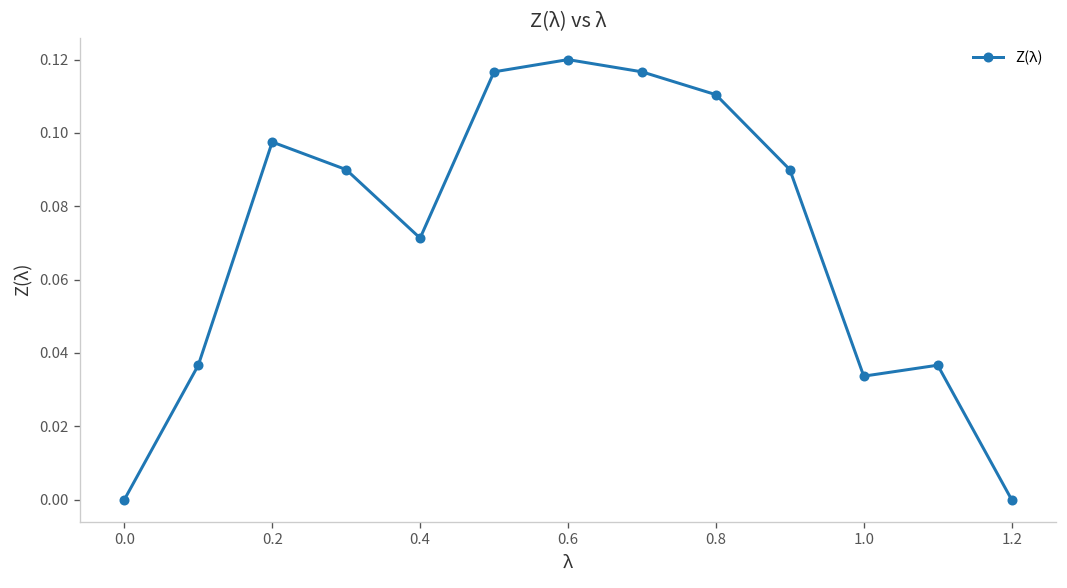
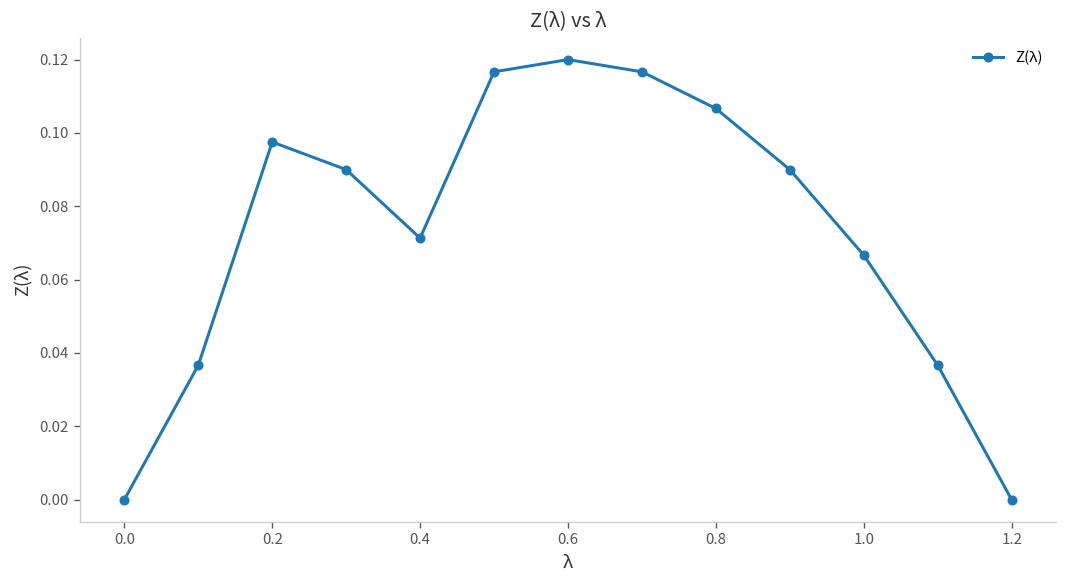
  {
    "0.0": 0.000,
    "0.2": 0.098,
    "0.4": 0.071,
    "0.6": 0.120,
-   "0.8": 0.110,
-   "1.0": 0.034,
+   "0.8": 0.107,
+   "1.0": 0.067,
    "1.2": 0.000
  }
